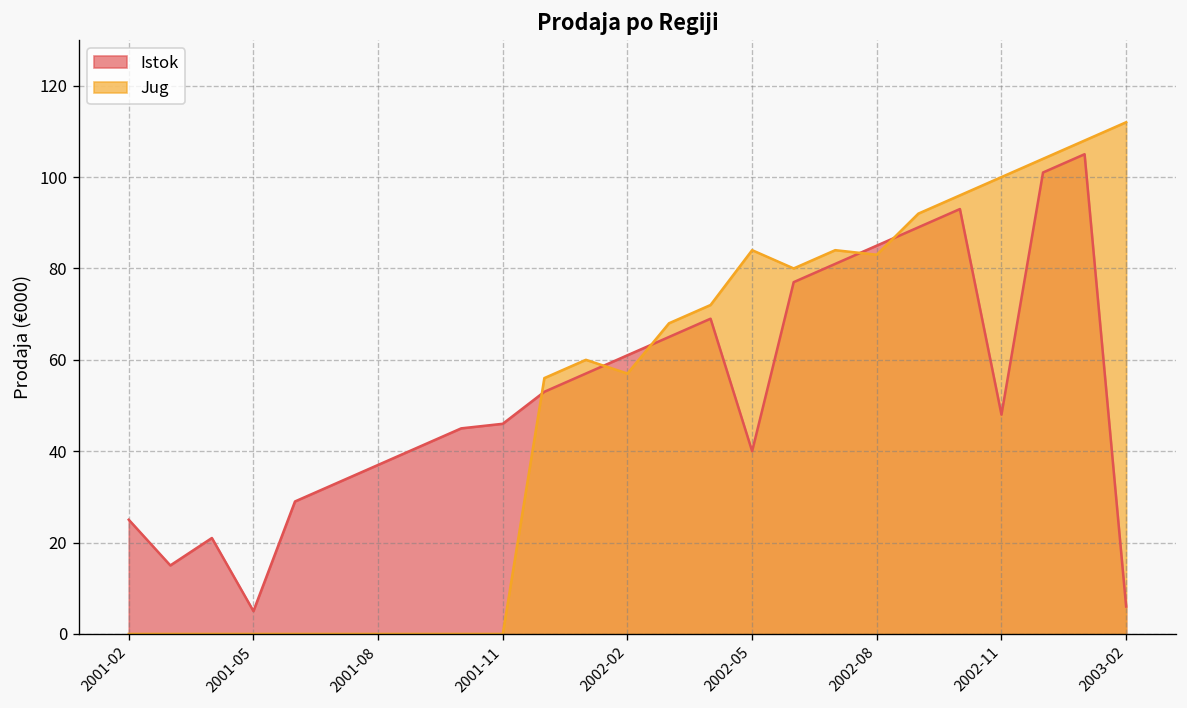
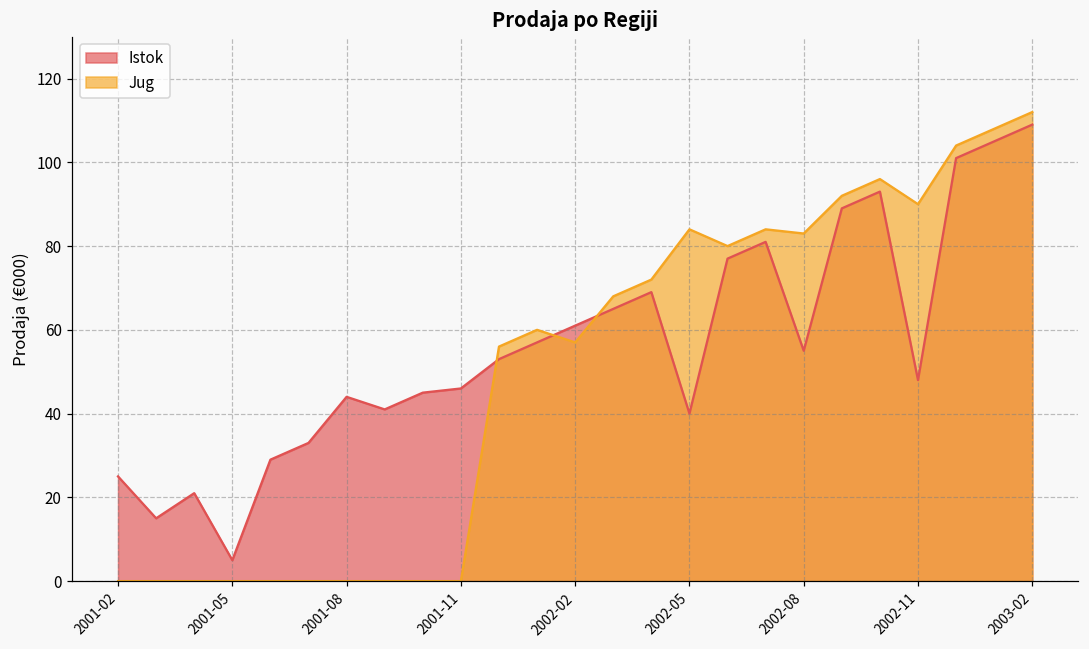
  {
    "Istok": {
      "2001-02": 25,
      "2001-05": 5,
-     "2001-08": 37,
+     "2001-08": 44,
      "2001-11": 46,
      "2002-02": 61,
      "2002-05": 40,
-     "2002-08": 85,
+     "2002-08": 55,
      "2002-11": 48,
-     "2003-02": 6
+     "2003-02": 109
    },
    "Jug": {
      "2001-02": 0,
      "2001-05": 0,
      "2001-08": 0,
      "2001-11": 0,
      "2002-02": 57,
      "2002-05": 84,
      "2002-08": 83,
-     "2002-11": 100,
+     "2002-11": 90,
      "2003-02": 112
    }
  }
